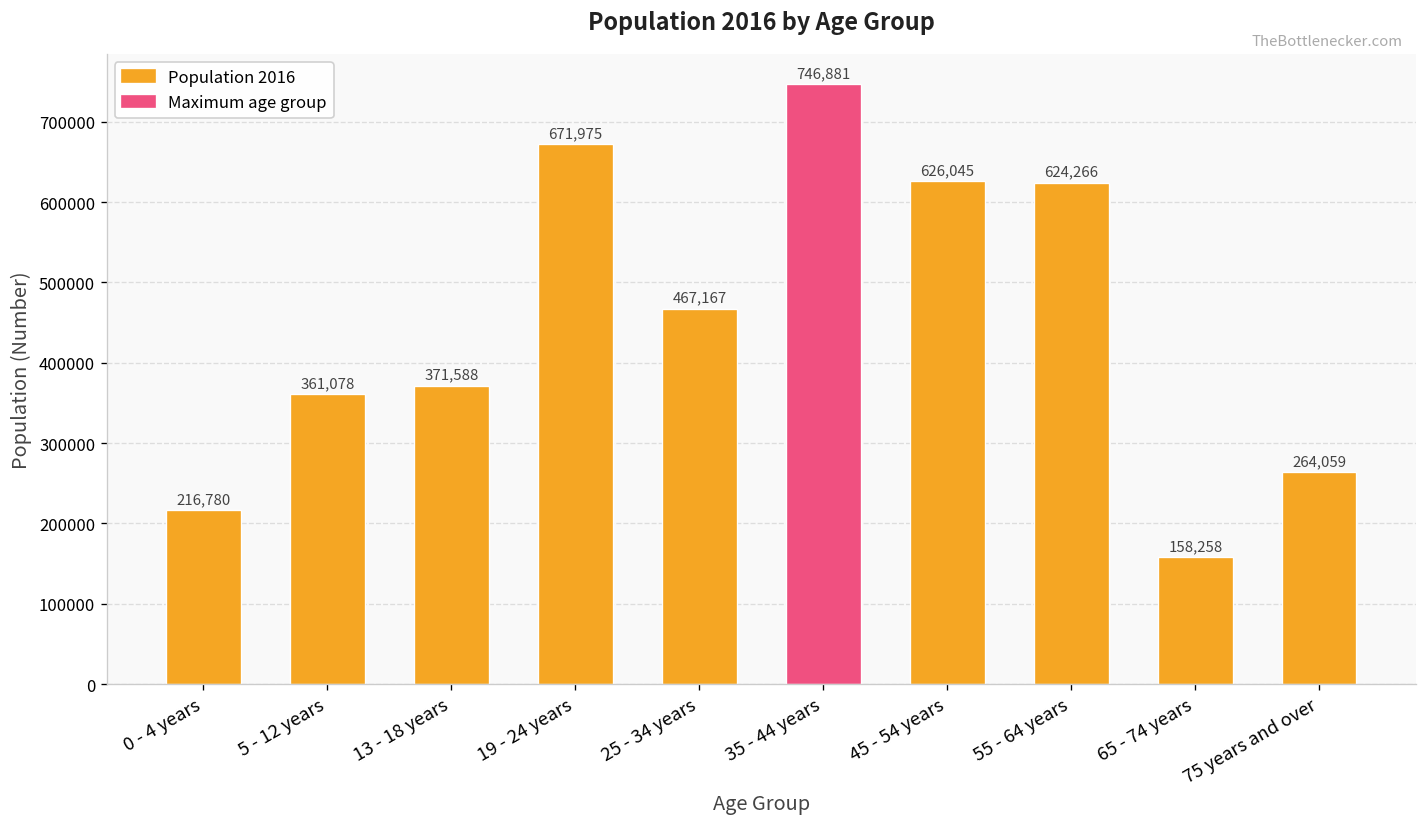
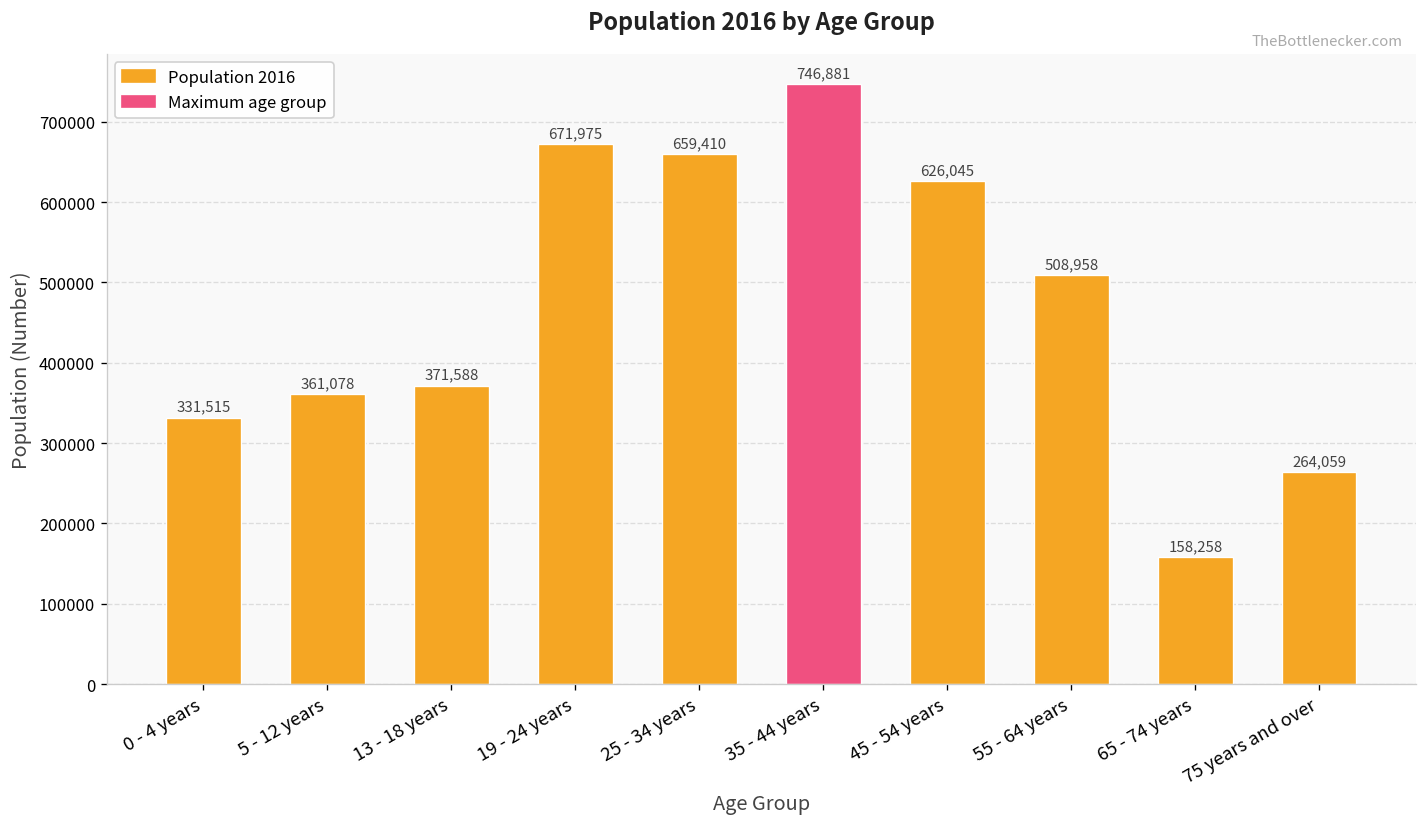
  {
-   "0 - 4 years": "216,780",
+   "0 - 4 years": "331,515",
    "5 - 12 years": "361,078",
    "13 - 18 years": "371,588",
    "19 - 24 years": "671,975",
-   "25 - 34 years": "467,167",
+   "25 - 34 years": "659,410",
    "35 - 44 years": "746,881",
    "45 - 54 years": "626,045",
-   "55 - 64 years": "624,266",
+   "55 - 64 years": "508,958",
    "65 - 74 years": "158,258",
    "75 years and over": "264,059"
  }
